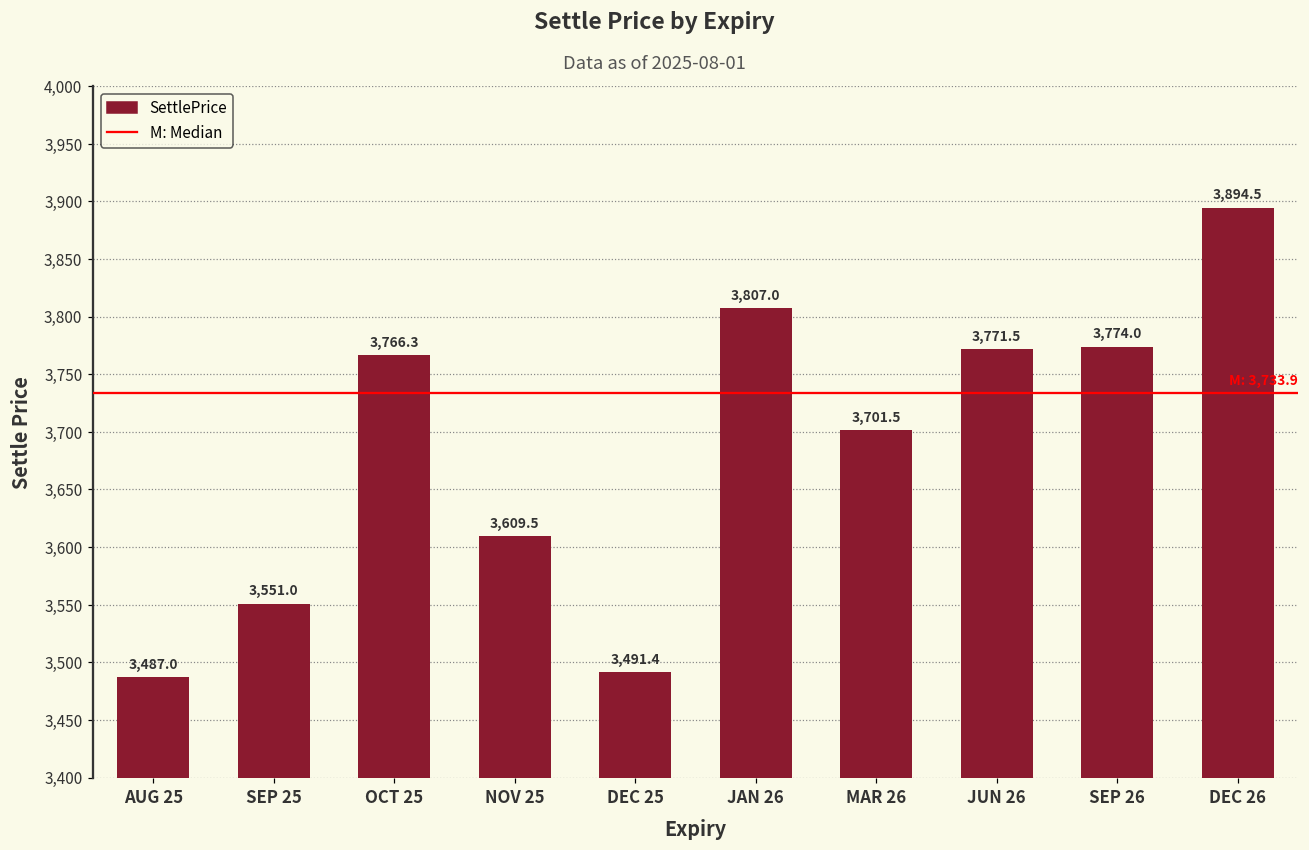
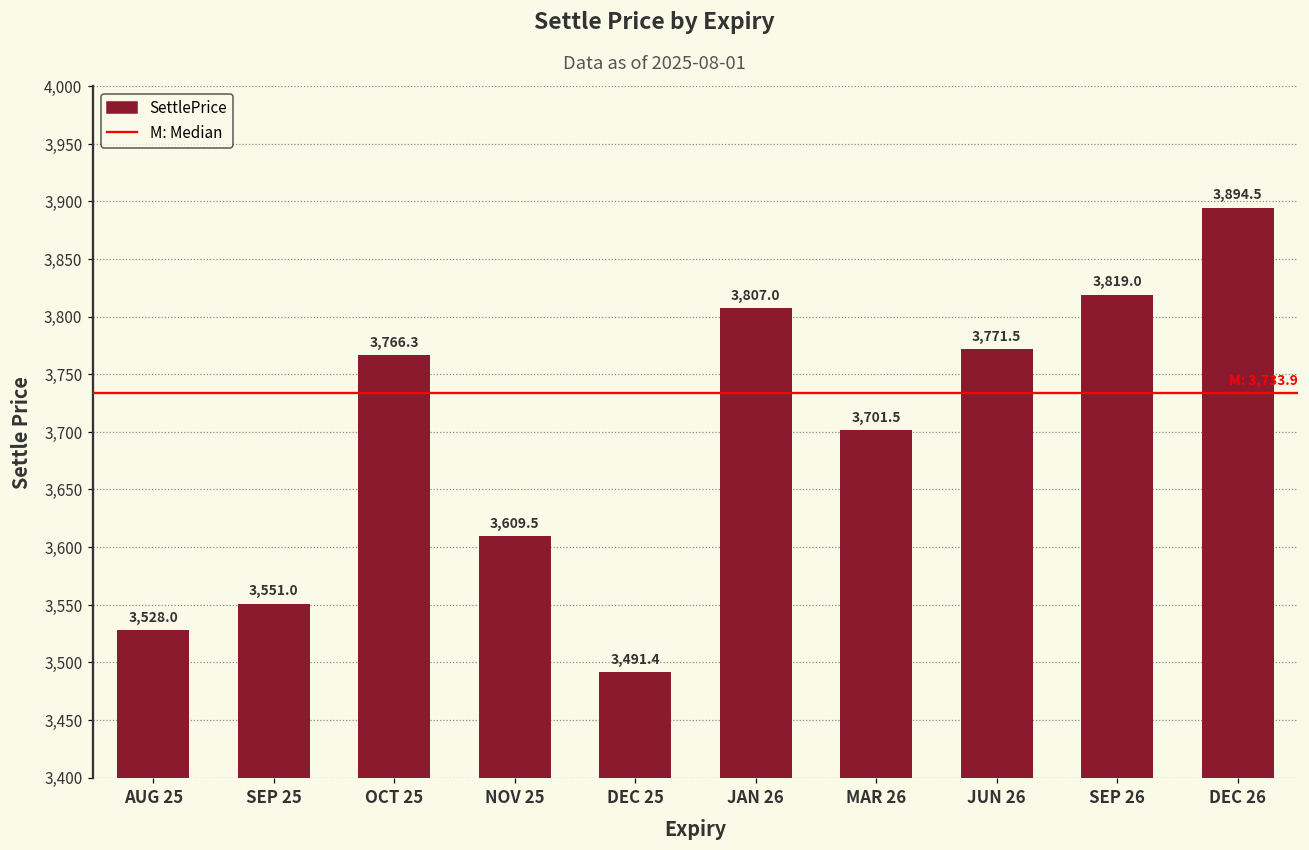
  {
-   "AUG 25": "3,487.0",
+   "AUG 25": "3,528.0",
    "SEP 25": "3,551.0",
    "OCT 25": "3,766.3",
    "NOV 25": "3,609.5",
    "DEC 25": "3,491.4",
    "JAN 26": "3,807.0",
    "MAR 26": "3,701.5",
    "JUN 26": "3,771.5",
-   "SEP 26": "3,774.0",
+   "SEP 26": "3,819.0",
    "DEC 26": "3,894.5"
  }
